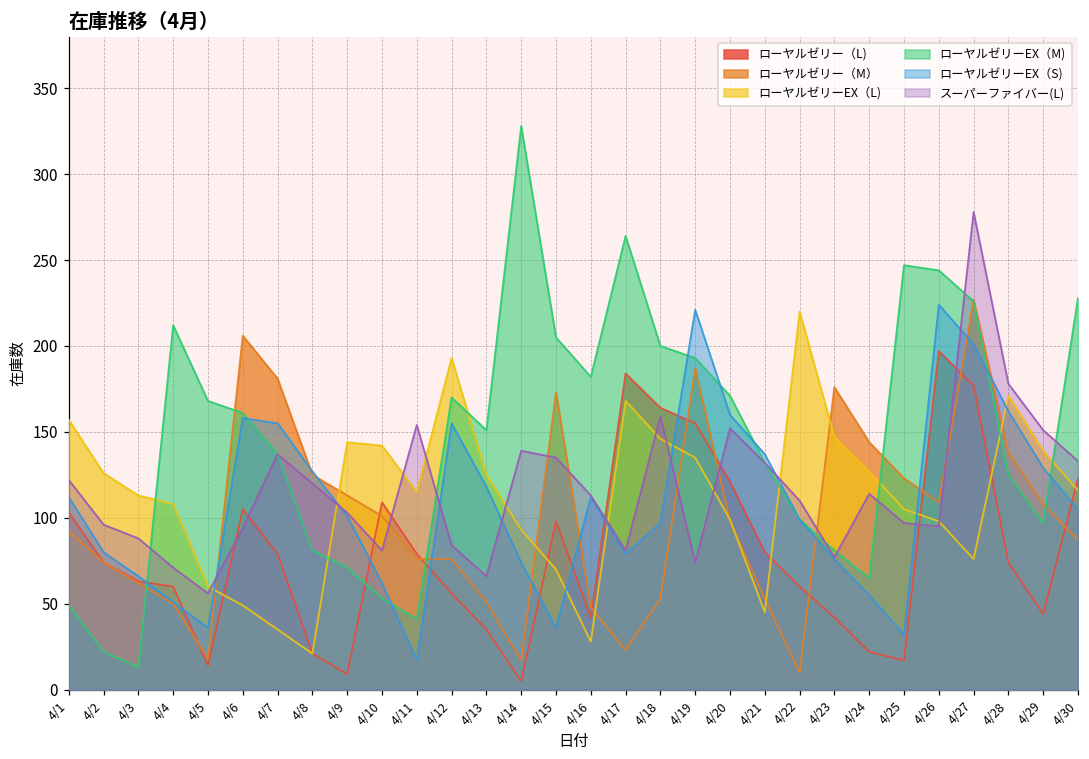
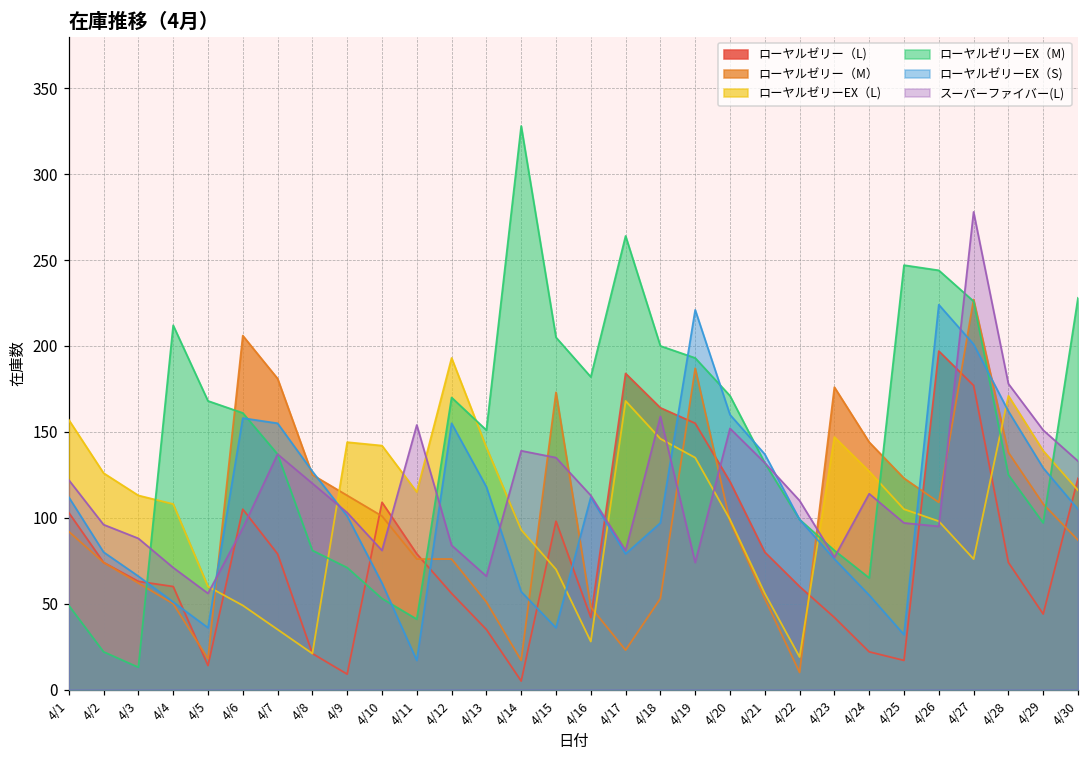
  {
    "ローヤルゼリーEX（L)": {
      "4/1": 157,
      "4/2": 126,
      "4/3": 113,
      "4/4": 108,
      "4/5": 60,
      "4/6": 49,
      "4/7": 35,
      "4/9": 144,
      "4/10": 142,
      "4/11": 115,
      "4/12": 193,
-     "4/13": 125,
+     "4/13": 141,
      "4/14": 93,
      "4/15": 70,
      "4/16": 28,
      "4/17": 168,
      "4/18": 146,
      "4/19": 135,
-     "4/21": 45,
-     "4/22": 220,
+     "4/21": 56,
+     "4/22": 19,
      "4/23": 147,
      "4/24": 127,
      "4/25": 105,
      "4/26": 98,
      "4/27": 76,
      "4/28": 171,
      "4/29": 139,
      "4/30": 116
    },
    "ローヤルゼリーEX（M)": {
      "4/1": 49,
      "4/2": 22,
      "4/3": 13,
      "4/4": 212,
      "4/5": 168,
      "4/6": 161,
      "4/8": 81,
      "4/9": 71,
      "4/10": 53,
      "4/11": 41,
      "4/12": 170,
      "4/13": 151,
      "4/14": 328,
      "4/15": 205,
      "4/16": 182,
      "4/17": 264,
      "4/18": 200,
      "4/19": 193,
      "4/20": 171,
      "4/23": 81,
      "4/24": 65,
      "4/25": 247,
      "4/26": 244,
      "4/28": 125,
      "4/29": 97,
      "4/30": 228
    },
    "ローヤルゼリーEX（S)": {
      "4/1": 112,
      "4/2": 80,
      "4/3": 66,
      "4/5": 36,
      "4/6": 158,
      "4/7": 155,
      "4/8": 127,
      "4/9": 101,
      "4/10": 62,
      "4/11": 17,
      "4/12": 155,
      "4/13": 118,
-     "4/14": 74,
+     "4/14": 57,
      "4/15": 36,
      "4/17": 79,
      "4/18": 97,
      "4/19": 221,
      "4/20": 160,
      "4/21": 137,
      "4/24": 55,
      "4/25": 32,
      "4/26": 224,
      "4/27": 201,
      "4/28": 162,
      "4/29": 129,
      "4/30": 105
    },
    "スーパーファイバー(L)": {
      "4/1": 122,
      "4/2": 96,
      "4/3": 88,
      "4/4": 71,
      "4/5": 56,
      "4/6": 94,
      "4/8": 120,
      "4/9": 103,
      "4/10": 81,
      "4/11": 154,
      "4/12": 84,
      "4/13": 66,
      "4/14": 139,
      "4/15": 135,
      "4/17": 81,
      "4/18": 159,
      "4/19": 74,
      "4/20": 152,
      "4/22": 110,
      "4/24": 114,
      "4/25": 97,
      "4/26": 95,
      "4/27": 278,
      "4/28": 178,
      "4/29": 151,
      "4/30": 133
    }
  }
